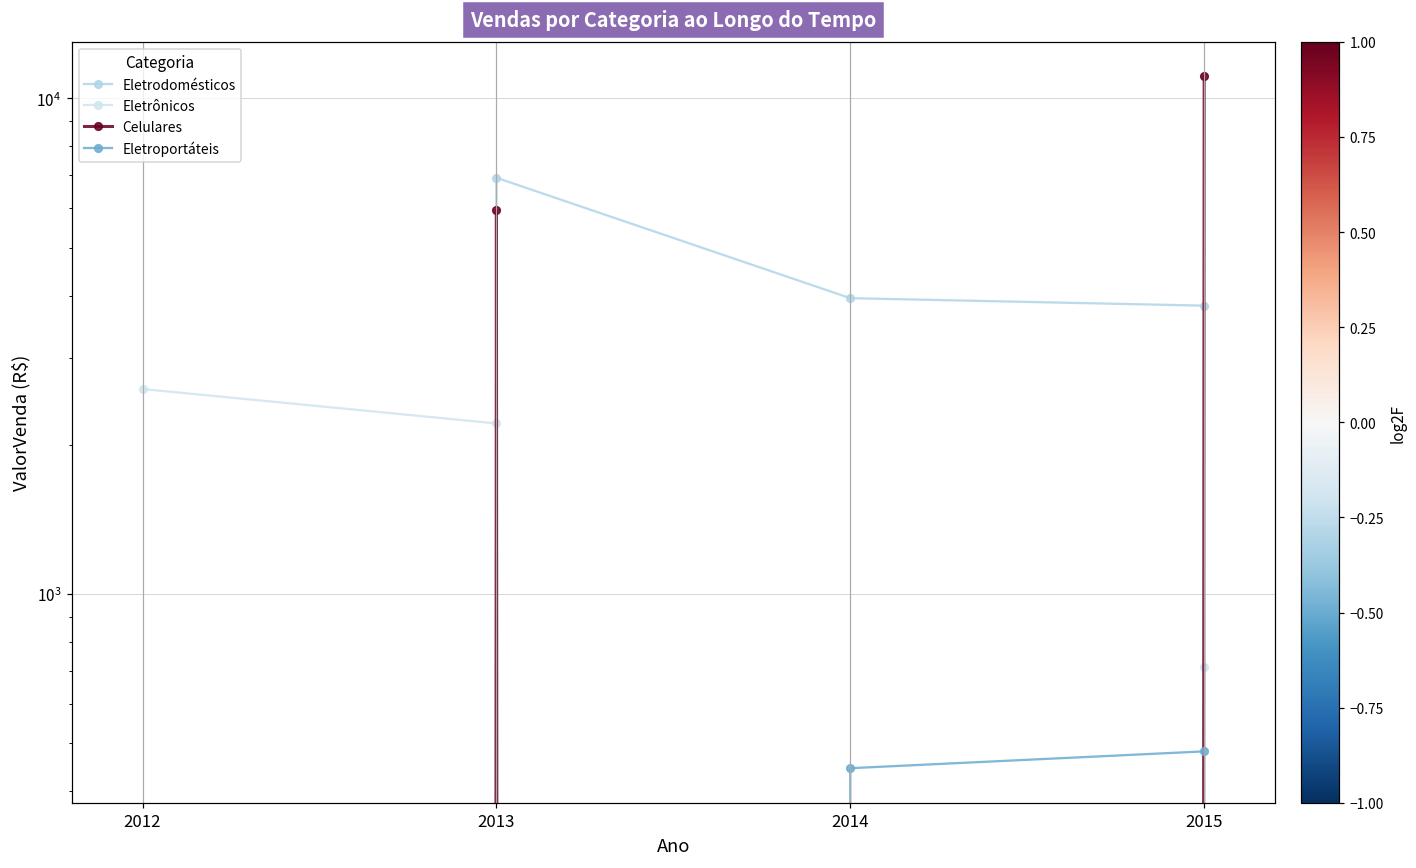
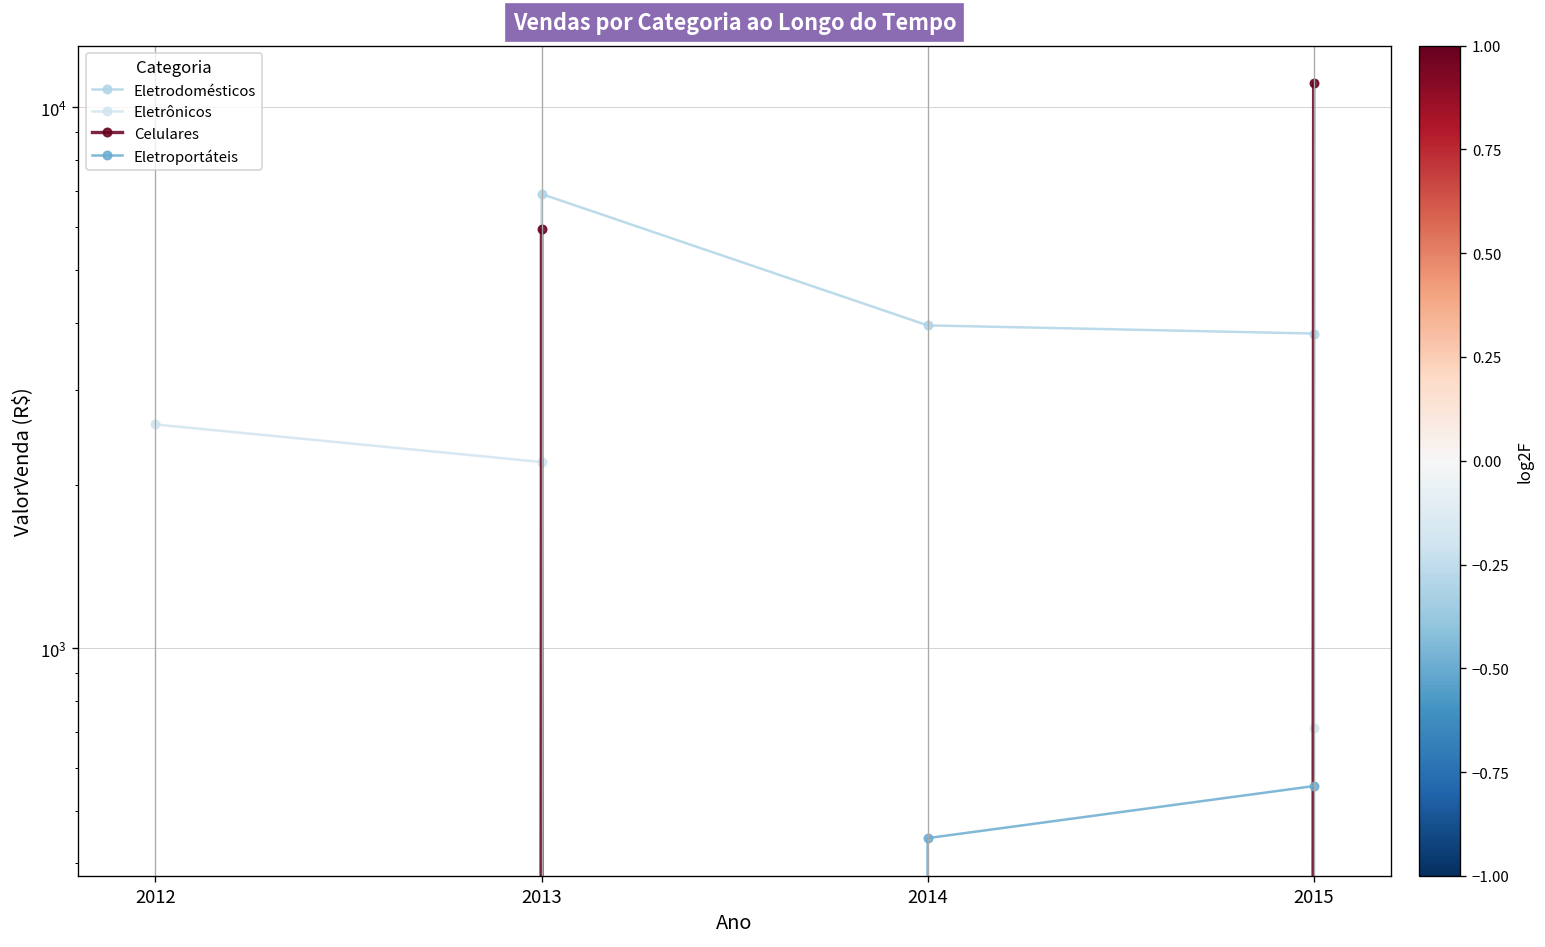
  {
    "Celulares": {
      "2013": 5900,
      "2015": 11100
    },
    "Eletroportáteis": {
      "2014": 450,
-     "2015": 480
+     "2015": 560
    }
  }
